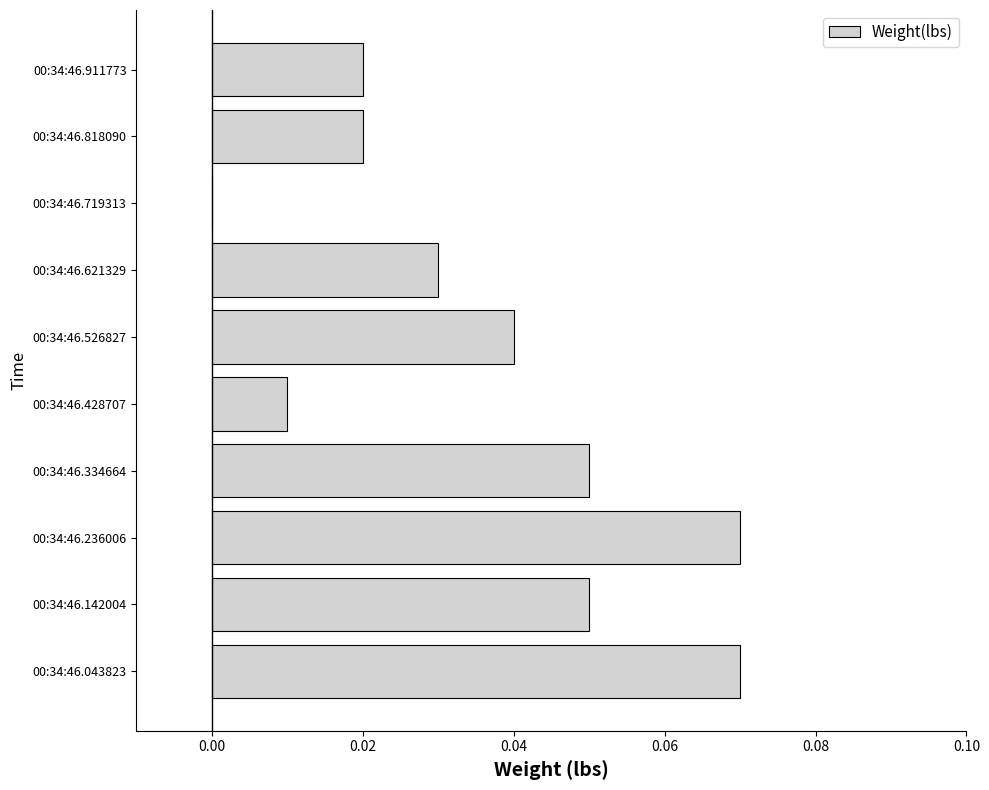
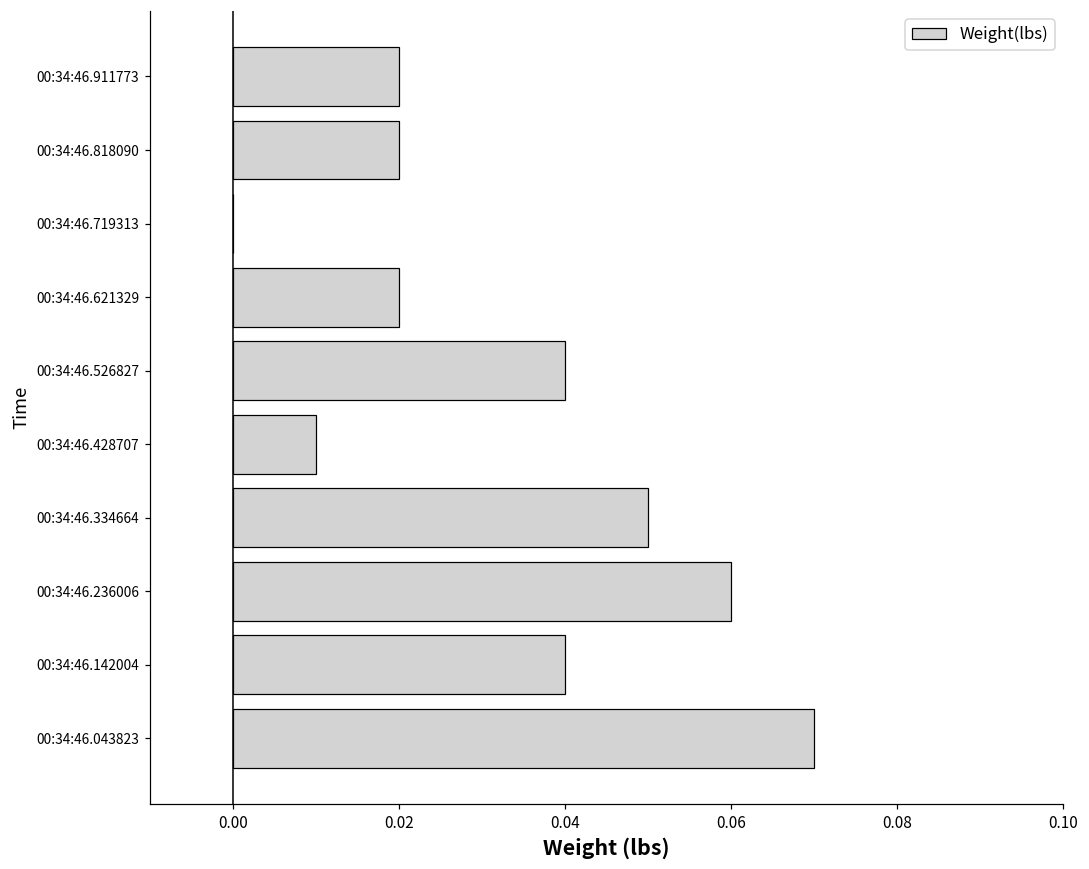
  {
    "00:34:46.911773": 0.02,
    "00:34:46.818090": 0.02,
    "00:34:46.719313": 0.00,
-   "00:34:46.621329": 0.03,
+   "00:34:46.621329": 0.02,
    "00:34:46.526827": 0.04,
    "00:34:46.428707": 0.01,
    "00:34:46.334664": 0.05,
-   "00:34:46.236006": 0.07,
-   "00:34:46.142004": 0.05,
+   "00:34:46.236006": 0.06,
+   "00:34:46.142004": 0.04,
    "00:34:46.043823": 0.07
  }
